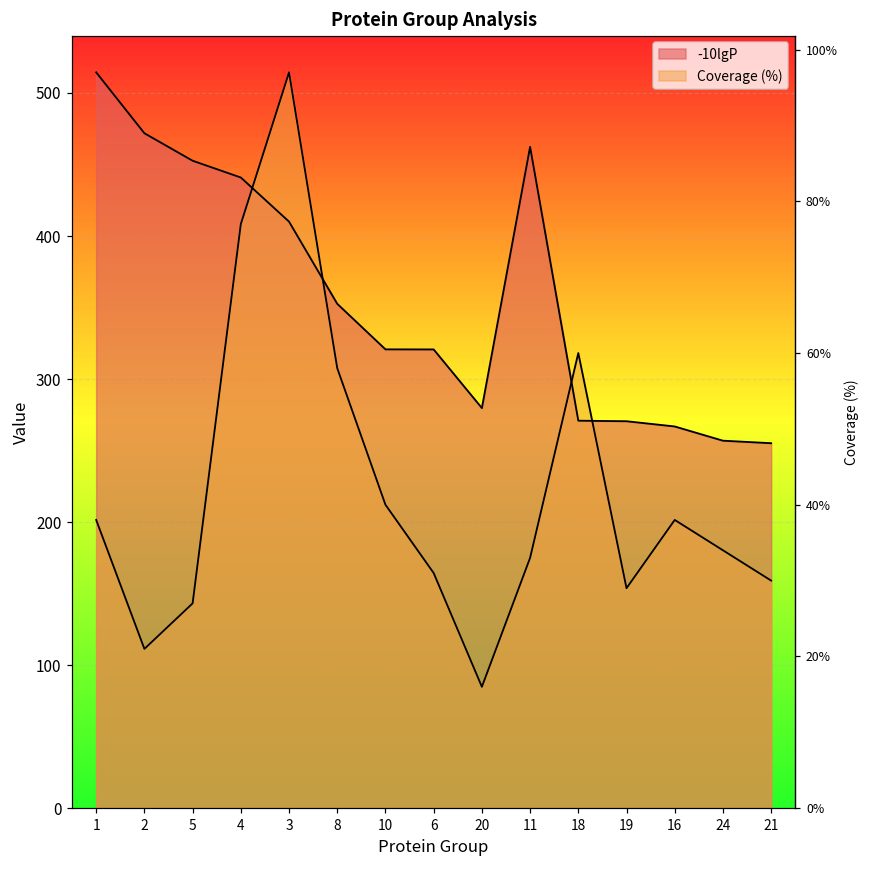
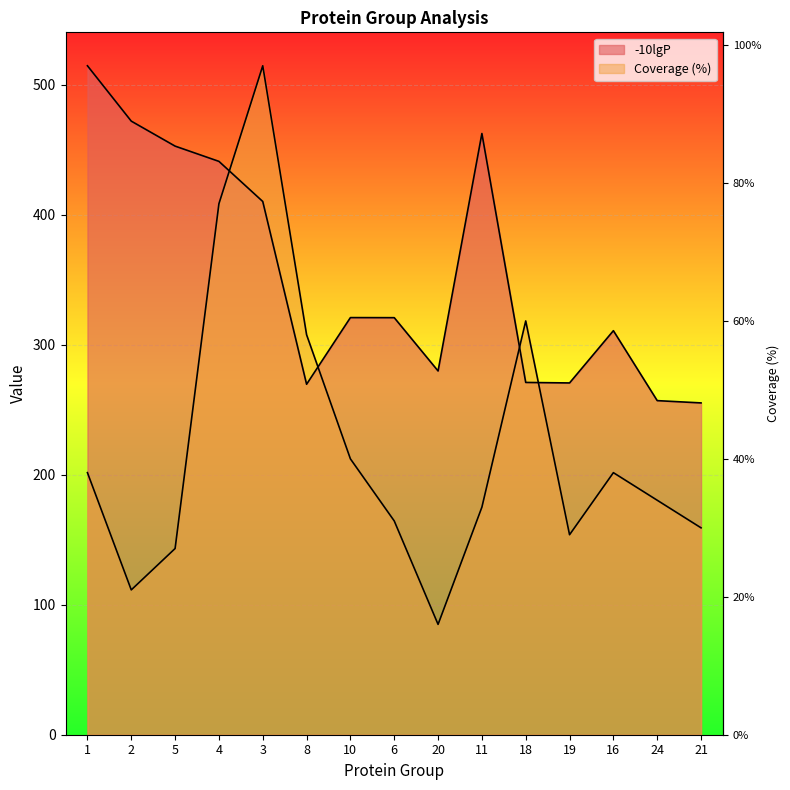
  {
    "-10lgP": {
      "1": 514,
      "2": 472,
      "5": 453,
      "4": 441,
      "3": 410,
-     "8": 353,
+     "8": 270,
      "10": 321,
      "6": 321,
      "20": 280,
      "11": 462,
      "18": 271,
      "19": 271,
-     "16": 267,
+     "16": 311,
      "24": 257,
      "21": 255
    },
    "Coverage (%)": {
      "1": 202,
      "2": 111,
      "5": 143,
      "4": 408,
      "3": 514,
      "8": 308,
      "10": 212,
      "6": 164,
      "20": 85,
      "11": 175,
      "18": 318,
      "19": 154,
      "16": 202,
      "24": 180,
      "21": 159
    }
  }
